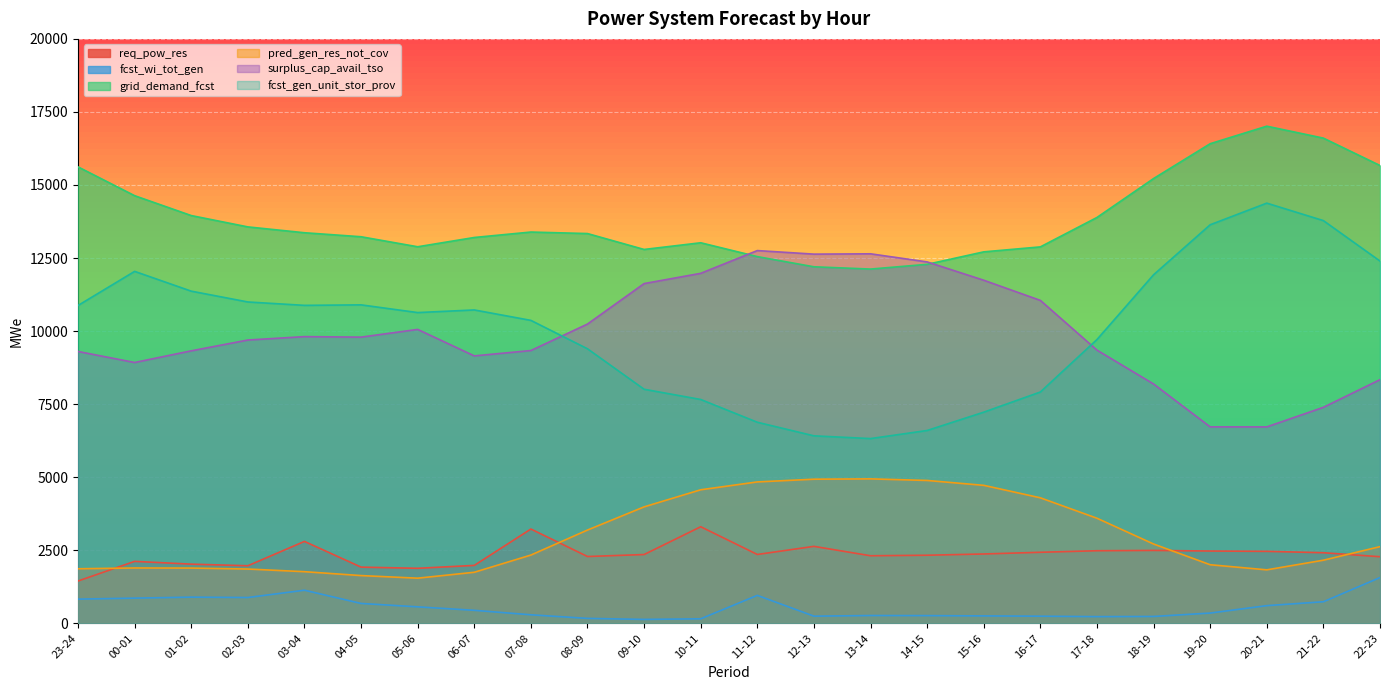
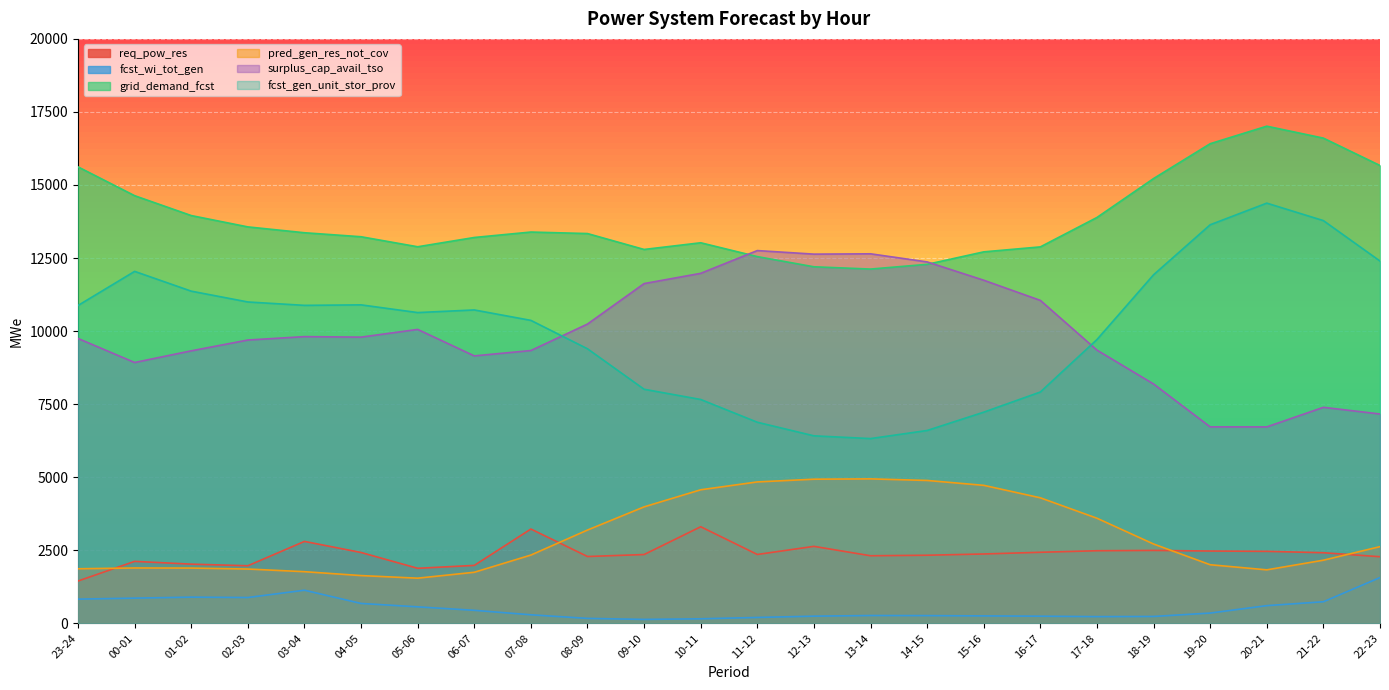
  {
    "req_pow_res": {
      "23-24": 1400,
      "00-01": 2100,
      "01-02": 2000,
      "02-03": 2000,
      "03-04": 2800,
-     "04-05": 1900,
+     "04-05": 2400,
      "05-06": 1900,
      "06-07": 2000,
      "07-08": 3200,
      "08-09": 2300,
      "09-10": 2400,
      "10-11": 3300,
      "11-12": 2400,
      "12-13": 2600,
      "13-14": 2300,
      "14-15": 2300,
      "15-16": 2400,
      "16-17": 2400,
      "17-18": 2500,
      "18-19": 2500,
      "19-20": 2500,
      "20-21": 2500,
      "21-22": 2400,
      "22-23": 2300
    },
    "fcst_wi_tot_gen": {
      "23-24": 800,
      "00-01": 900,
      "01-02": 900,
      "02-03": 900,
      "03-04": 1100,
      "04-05": 700,
      "05-06": 600,
      "06-07": 400,
      "07-08": 300,
      "08-09": 200,
      "09-10": 100,
      "10-11": 200,
-     "11-12": 1000,
+     "11-12": 200,
      "12-13": 200,
      "13-14": 300,
      "14-15": 300,
      "15-16": 300,
      "16-17": 200,
      "17-18": 200,
      "18-19": 200,
      "19-20": 400,
      "20-21": 600,
      "21-22": 700,
      "22-23": 1600
    },
    "pred_gen_res_not_cov": {
      "23-24": 1900,
      "00-01": 1900,
      "01-02": 1900,
      "02-03": 1900,
      "03-04": 1800,
      "04-05": 1600,
      "05-06": 1500,
      "06-07": 1700,
      "07-08": 2300,
      "08-09": 3200,
      "09-10": 4000,
      "10-11": 4600,
      "11-12": 4800,
      "12-13": 4900,
      "13-14": 4900,
      "14-15": 4900,
      "15-16": 4700,
      "16-17": 4300,
      "17-18": 3600,
      "18-19": 2700,
      "19-20": 2000,
      "20-21": 1800,
      "21-22": 2200,
      "22-23": 2600
    },
    "surplus_cap_avail_tso": {
-     "23-24": 9300,
+     "23-24": 9700,
      "00-01": 8900,
      "01-02": 9300,
      "02-03": 9700,
      "03-04": 9800,
      "04-05": 9800,
      "05-06": 10100,
      "06-07": 9200,
      "07-08": 9300,
      "08-09": 10200,
      "09-10": 11600,
      "10-11": 12000,
      "11-12": 12800,
      "12-13": 12600,
      "13-14": 12600,
      "15-16": 11700,
      "16-17": 11100,
      "17-18": 9300,
      "18-19": 8200,
      "19-20": 6700,
      "20-21": 6700,
      "21-22": 7400,
-     "22-23": 8300
+     "22-23": 7200
    }
  }
